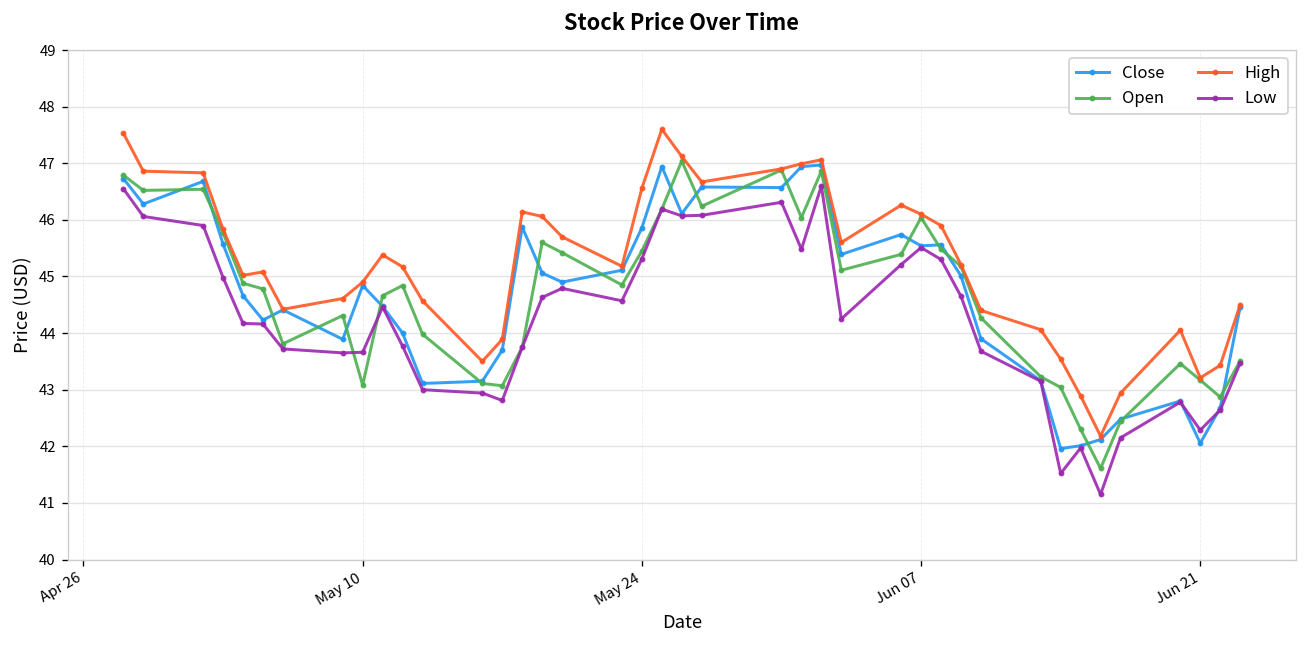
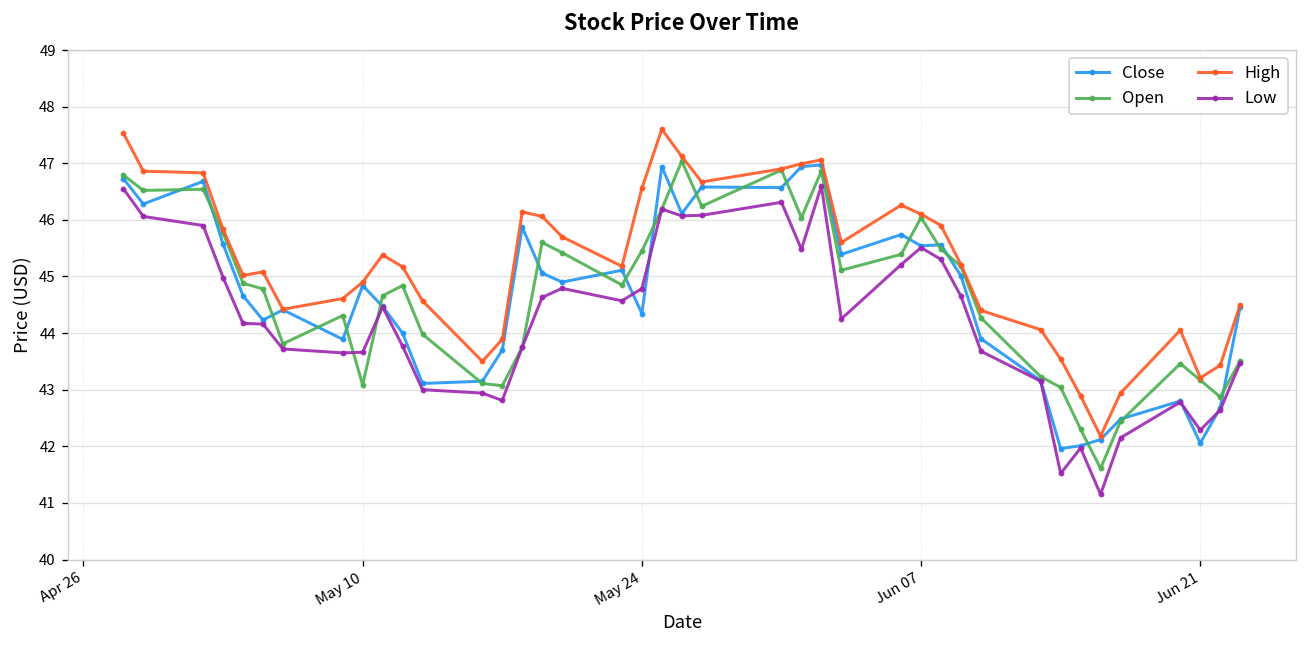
  {
    "Close": {
      "May 10": 44.8,
-     "May 24": 45.9,
+     "May 24": 44.3,
      "Jun 21": 42.1
    },
    "Open": {
      "May 10": 43.1,
      "May 24": 45.5,
      "Jun 07": 46.0
    },
    "High": {
      "May 10": 44.9,
      "May 24": 46.6,
      "Jun 07": 46.1
    },
    "Low": {
      "May 10": 43.7,
-     "May 24": 45.3,
+     "May 24": 44.8,
      "Jun 21": 42.3
    }
  }
